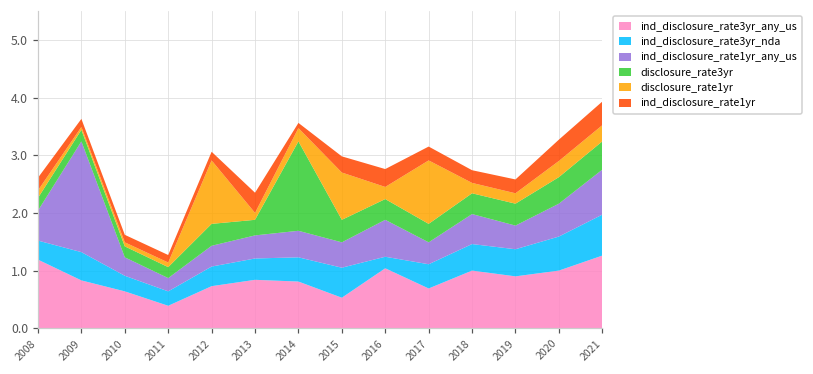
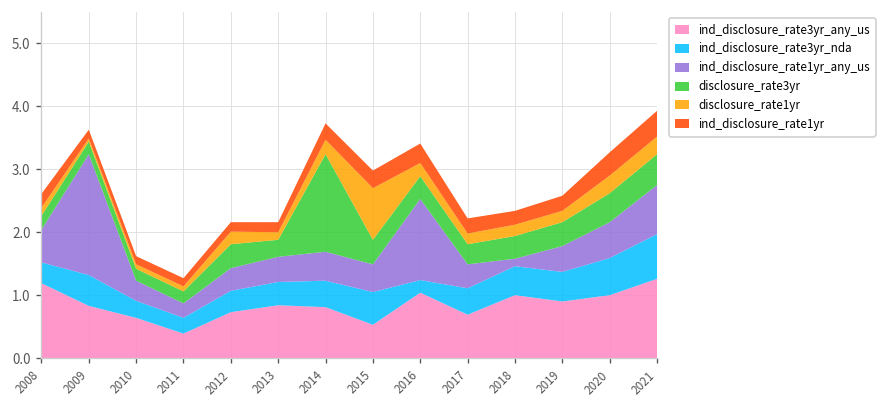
  {
    "ind_disclosure_rate3yr_any_us": {
      "2008": 1.2,
      "2009": 0.8,
      "2010": 0.6,
      "2011": 0.4,
      "2012": 0.7,
      "2013": 0.8,
      "2014": 0.8,
      "2015": 0.5,
      "2016": 1.0,
      "2017": 0.7,
      "2018": 1.0,
      "2019": 0.9,
      "2020": 1.0,
      "2021": 1.3
    },
    "ind_disclosure_rate3yr_nda": {
      "2008": 0.3,
      "2009": 0.5,
      "2010": 0.3,
      "2011": 0.3,
      "2012": 0.3,
      "2013": 0.4,
      "2014": 0.4,
      "2015": 0.5,
      "2016": 0.2,
      "2017": 0.4,
      "2018": 0.5,
      "2019": 0.5,
      "2020": 0.6,
      "2021": 0.7
    },
    "ind_disclosure_rate1yr_any_us": {
      "2008": 0.5,
      "2009": 1.9,
      "2010": 0.3,
      "2011": 0.2,
      "2012": 0.4,
      "2013": 0.4,
      "2014": 0.5,
      "2015": 0.4,
-     "2016": 0.6,
+     "2016": 1.3,
      "2017": 0.4,
-     "2018": 0.5,
+     "2018": 0.1,
      "2019": 0.4,
      "2020": 0.6,
      "2021": 0.8
    },
    "disclosure_rate3yr": {
      "2008": 0.2,
      "2009": 0.2,
      "2010": 0.2,
      "2011": 0.2,
      "2012": 0.4,
      "2013": 0.3,
      "2014": 1.6,
      "2015": 0.4,
      "2016": 0.4,
      "2017": 0.3,
      "2018": 0.4,
      "2019": 0.4,
      "2020": 0.5,
      "2021": 0.5
    },
    "disclosure_rate1yr": {
      "2008": 0.1,
      "2009": 0.0,
      "2010": 0.1,
      "2011": 0.1,
-     "2012": 1.1,
+     "2012": 0.2,
      "2013": 0.1,
      "2014": 0.2,
      "2015": 0.8,
      "2016": 0.2,
-     "2017": 1.1,
+     "2017": 0.2,
      "2018": 0.2,
      "2019": 0.2,
      "2020": 0.3,
      "2021": 0.3
    },
    "ind_disclosure_rate1yr": {
      "2008": 0.2,
      "2009": 0.1,
      "2010": 0.1,
      "2011": 0.1,
      "2012": 0.1,
-     "2013": 0.4,
-     "2014": 0.1,
+     "2013": 0.2,
+     "2014": 0.3,
      "2015": 0.3,
      "2016": 0.3,
      "2017": 0.2,
      "2018": 0.2,
      "2019": 0.2,
      "2020": 0.4,
      "2021": 0.4
    }
  }
